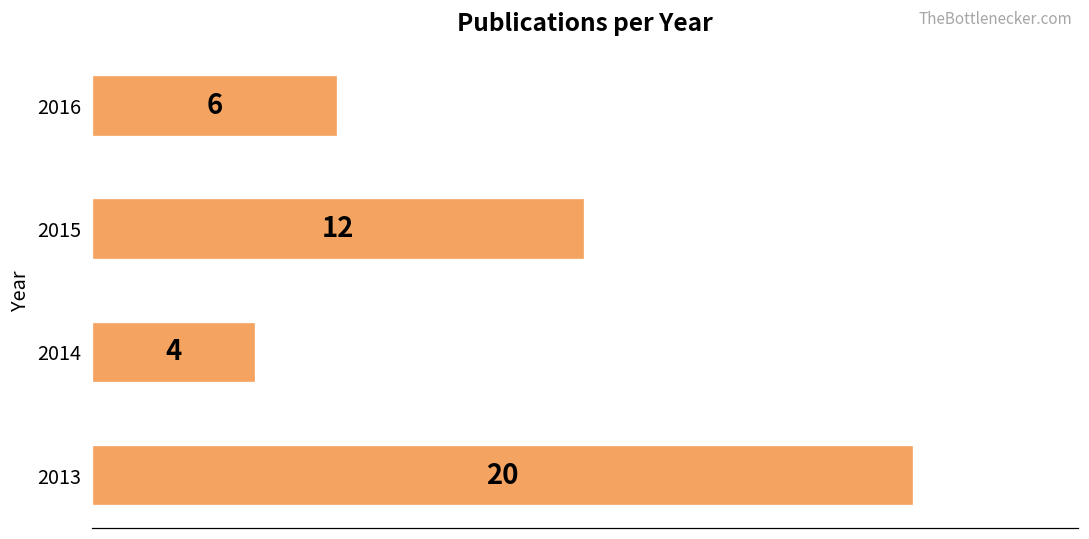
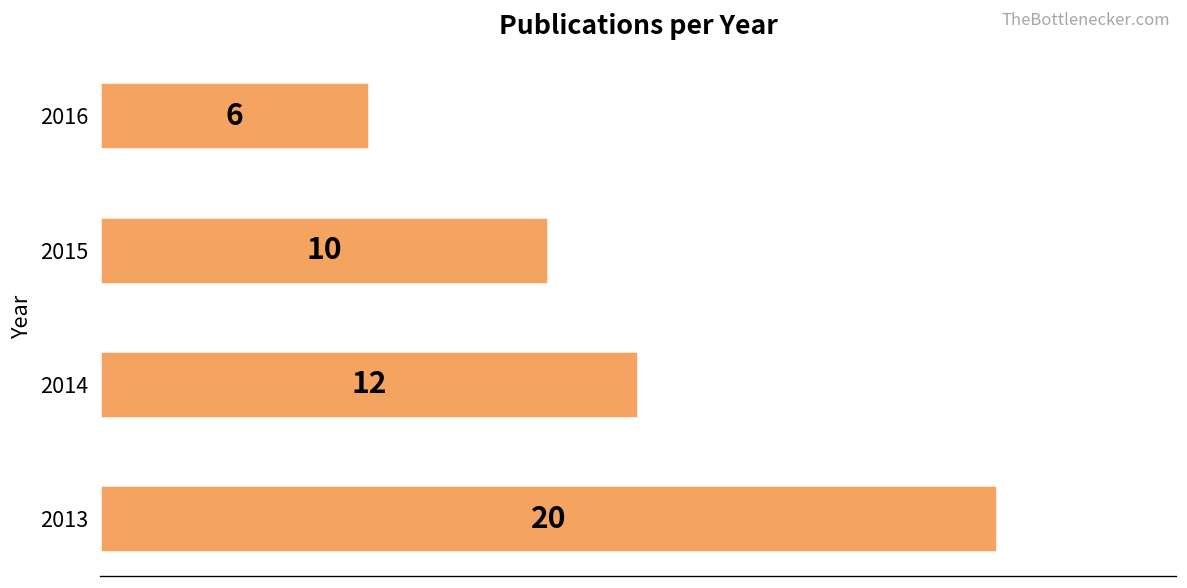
  {
    "2016": 6,
-   "2015": 12,
-   "2014": 4,
+   "2015": 10,
+   "2014": 12,
    "2013": 20
  }
